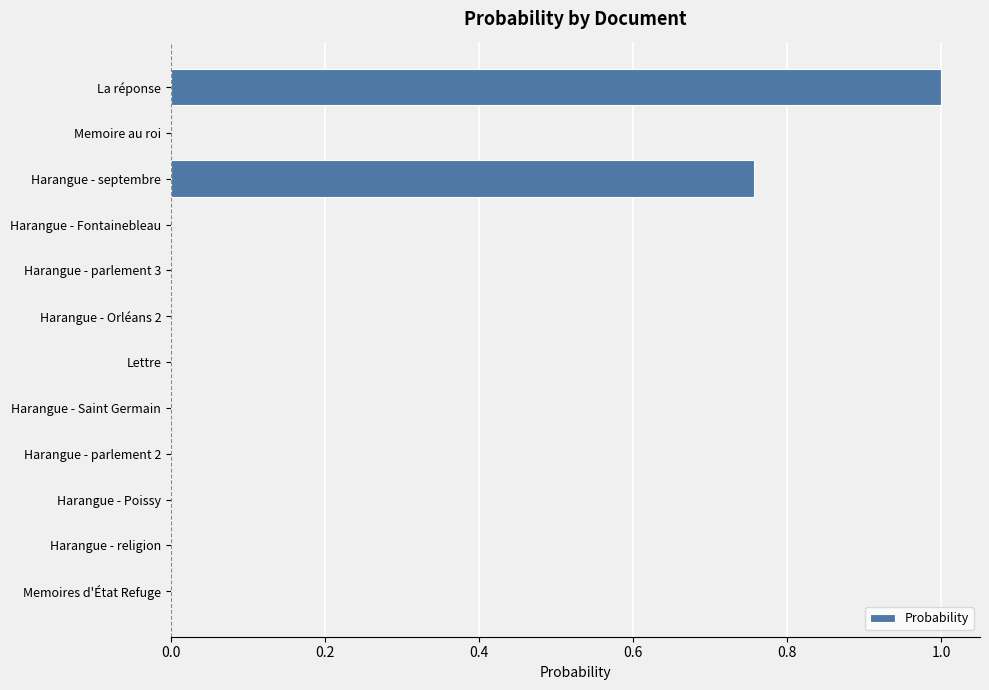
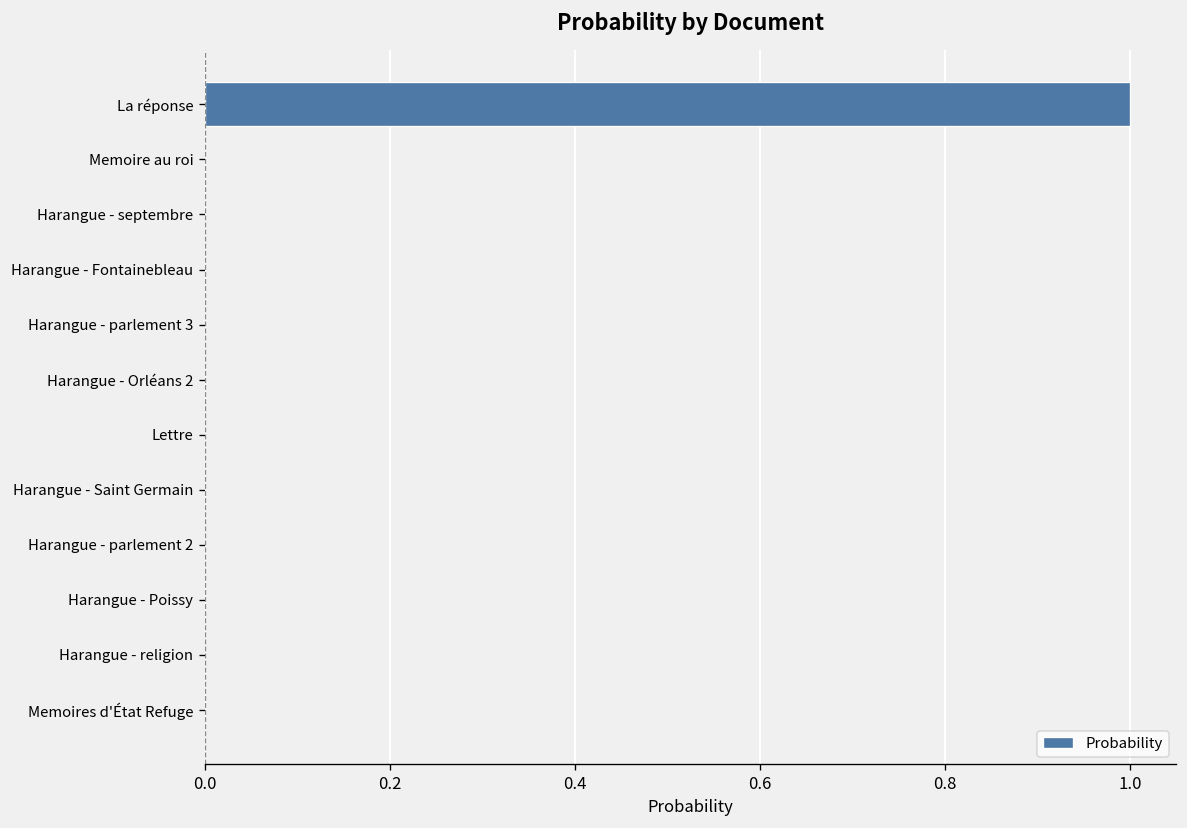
  {
    "La réponse": 1.00,
-   "Harangue - septembre": 0.76,
+   "Harangue - septembre": 0.00,
    "Harangue - parlement 3": 0.00,
    "Harangue - Orléans 2": 0.00,
    "Lettre": 0.00,
    "Harangue - Saint Germain": 0.00,
    "Harangue - parlement 2": 0.00,
    "Harangue - Poissy": 0.00,
    "Harangue - religion": 0.00,
    "Memoires d'État Refuge": 0.00
  }
